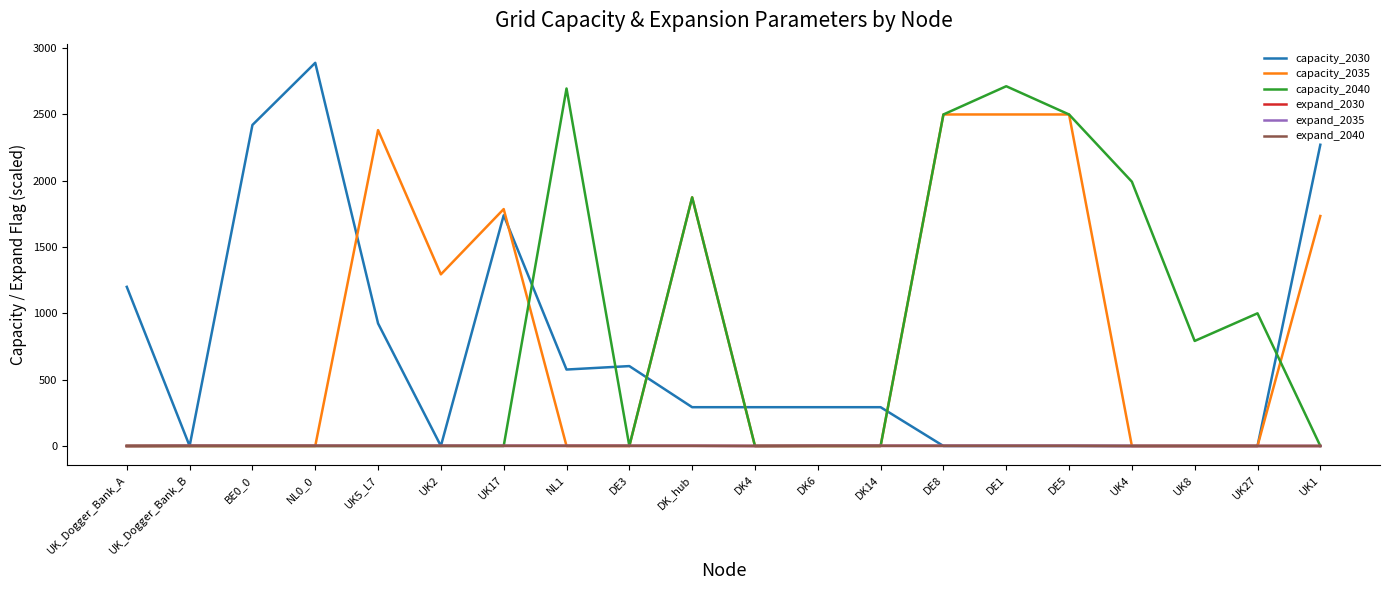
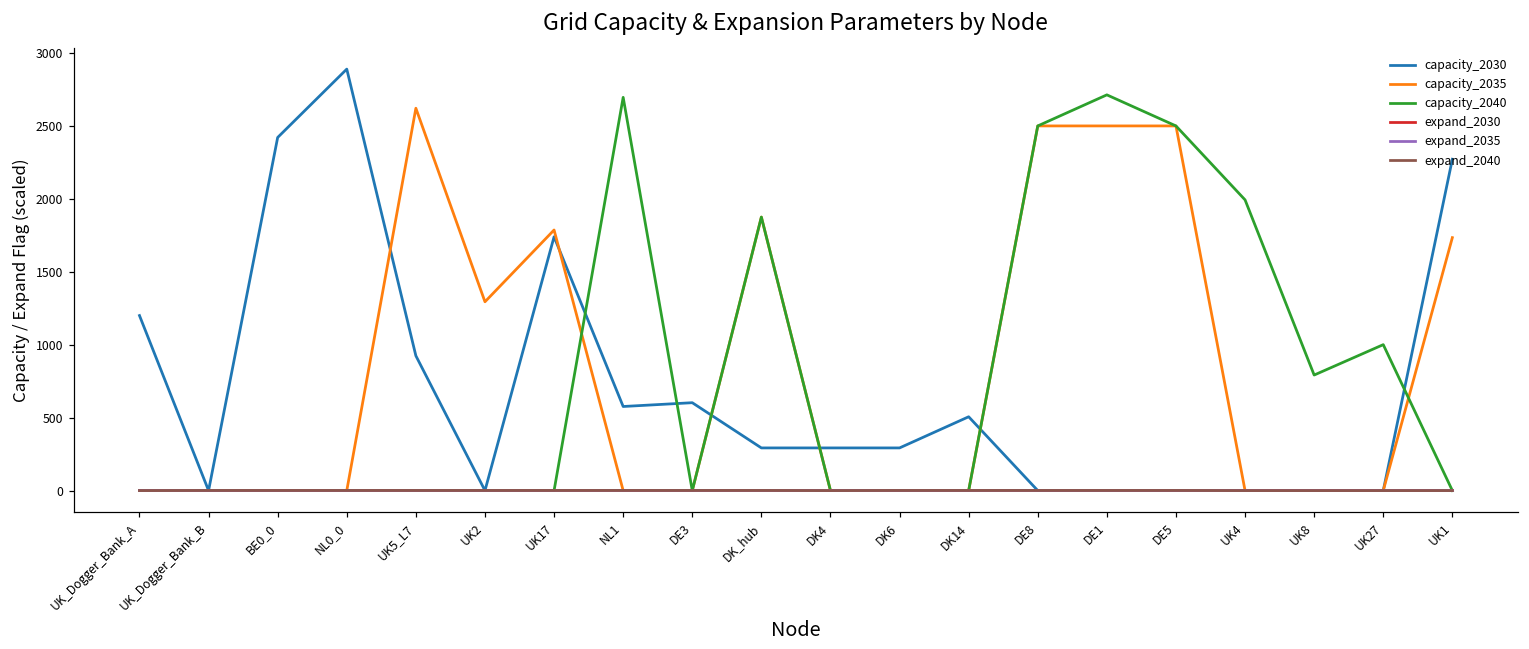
  {
    "capacity_2030": {
      "UK_Dogger_Bank_A": 1200,
      "BE0_0": 2420,
      "NL0_0": 2890,
      "UK5_L7": 920,
      "UK17": 1740,
      "NL1": 580,
      "DE3": 600,
      "DK_hub": 290,
      "DK4": 290,
      "DK6": 290,
-     "DK14": 290,
+     "DK14": 510,
      "UK1": 2270
    },
    "capacity_2035": {
-     "UK5_L7": 2380,
+     "UK5_L7": 2620,
      "UK2": 1290,
      "UK17": 1790,
      "DE1": 2500,
      "UK1": 1730
    },
    "capacity_2040": {
      "NL1": 2700,
      "DE1": 2710,
      "UK4": 1990,
      "UK8": 790,
      "UK27": 1000
    },
    "expand_2040": {
      "DK_hub": 0
    }
  }
